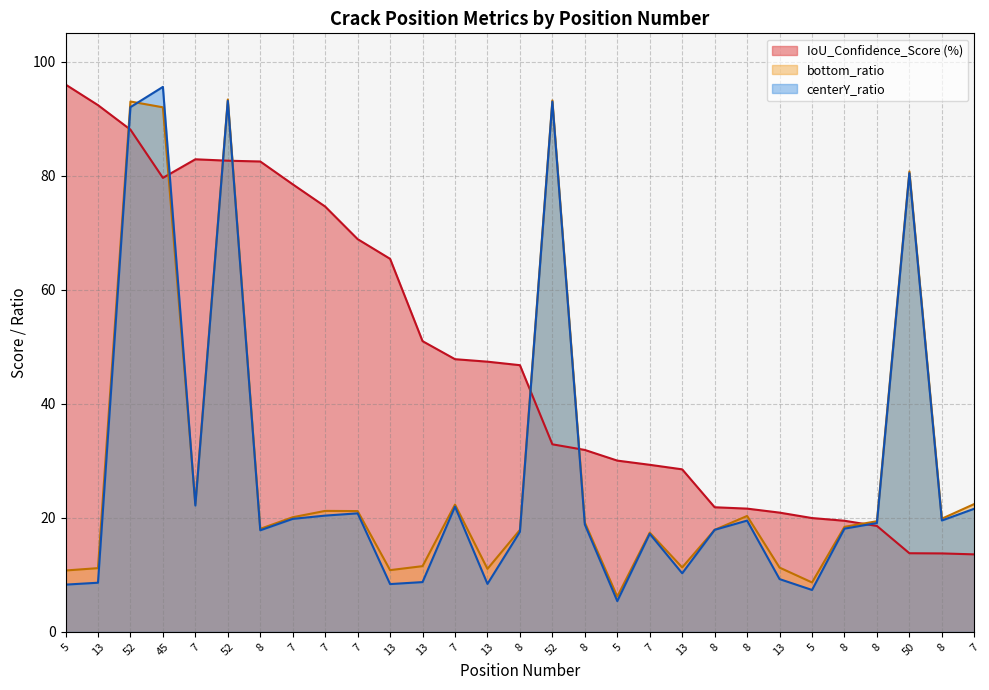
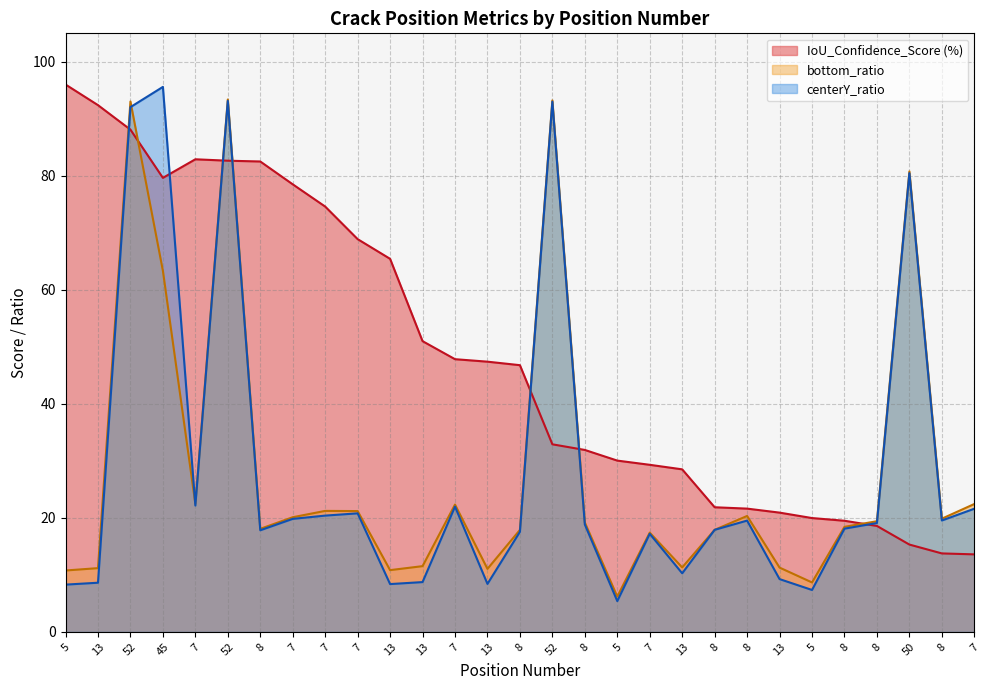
  {
    "IoU_Confidence_Score (%)": {
      "45": 80,
-     "50": 14
+     "50": 15
    },
    "bottom_ratio": {
-     "45": 92
+     "45": 63
    },
    "centerY_ratio": {
      "45": 96
    }
  }
